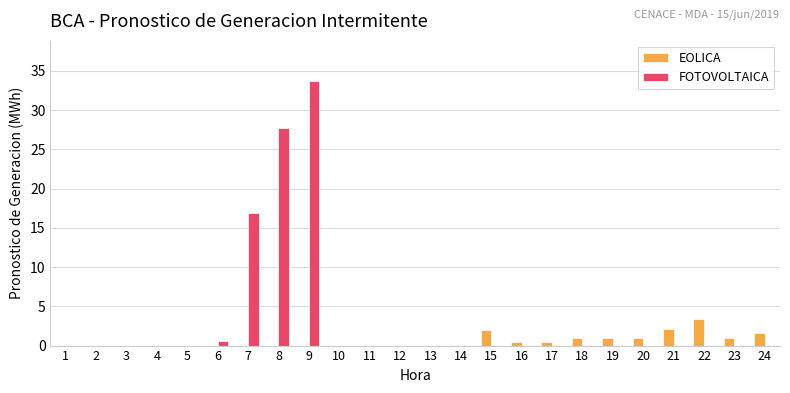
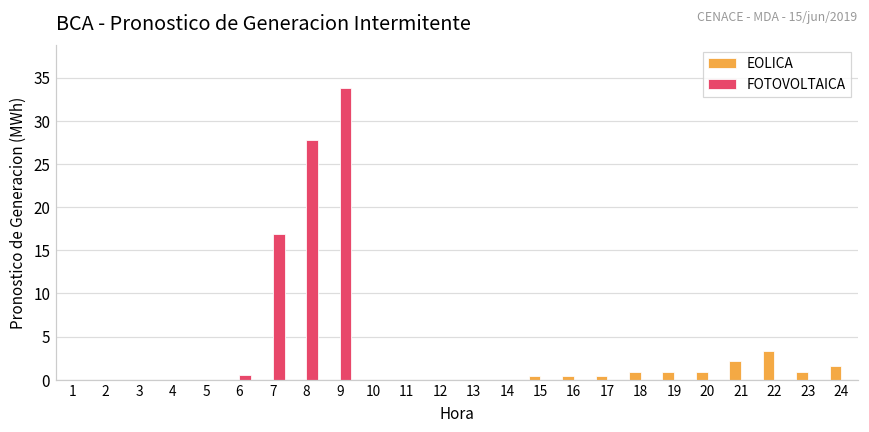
  {
    "EOLICA": {
      "1": 0,
      "2": 0,
      "3": 0,
      "4": 0,
      "5": 0,
      "6": 0,
      "7": 0,
      "8": 0,
      "9": 0,
      "10": 0,
      "11": 0,
      "12": 0,
      "13": 0,
      "14": 0,
-     "15": 2,
+     "15": 0,
      "16": 0,
      "17": 0,
      "18": 1,
      "19": 1,
      "20": 1,
      "21": 2,
      "22": 3,
      "23": 1,
      "24": 2
    },
    "FOTOVOLTAICA": {
      "1": 0,
      "2": 0,
      "3": 0,
      "4": 0,
      "5": 0,
      "6": 1,
      "7": 17,
      "8": 28,
      "9": 34,
      "10": 0,
      "11": 0,
      "12": 0,
      "13": 0,
      "14": 0,
      "15": 0,
      "16": 0,
      "17": 0,
      "18": 0,
      "19": 0,
      "20": 0,
      "21": 0,
      "22": 0,
      "23": 0,
      "24": 0
    }
  }
